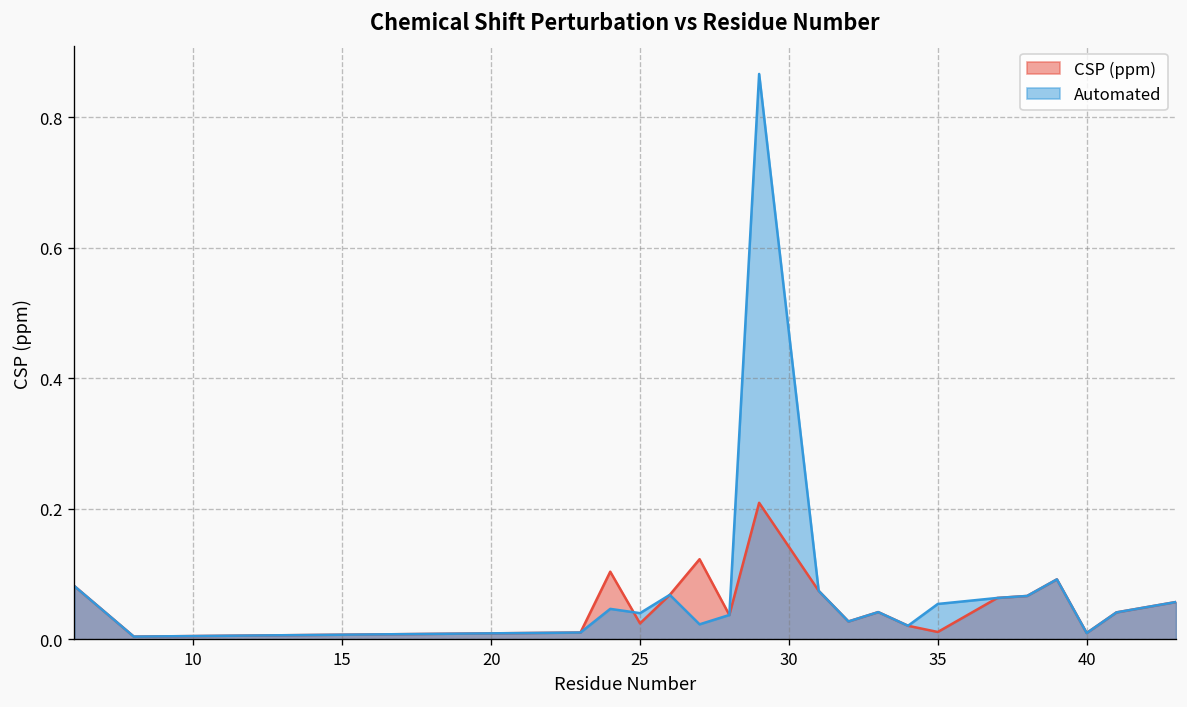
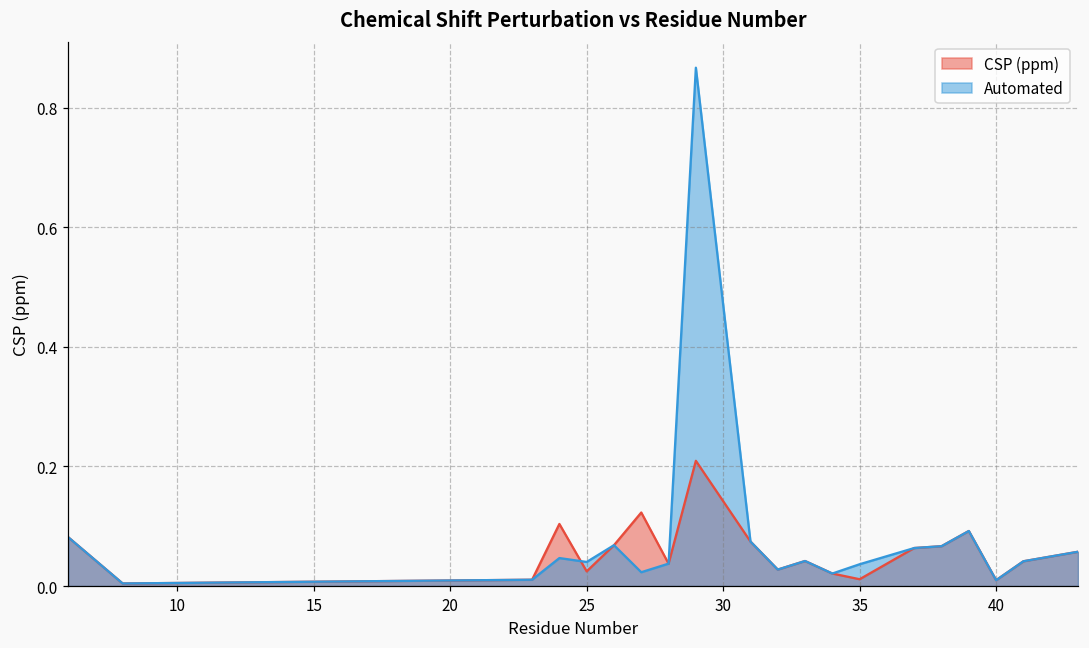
  {
    "CSP (ppm)": {
      "25": 0.02,
      "35": 0.01
    },
    "Automated": {
      "25": 0.04,
-     "35": 0.05
+     "35": 0.04
    }
  }
